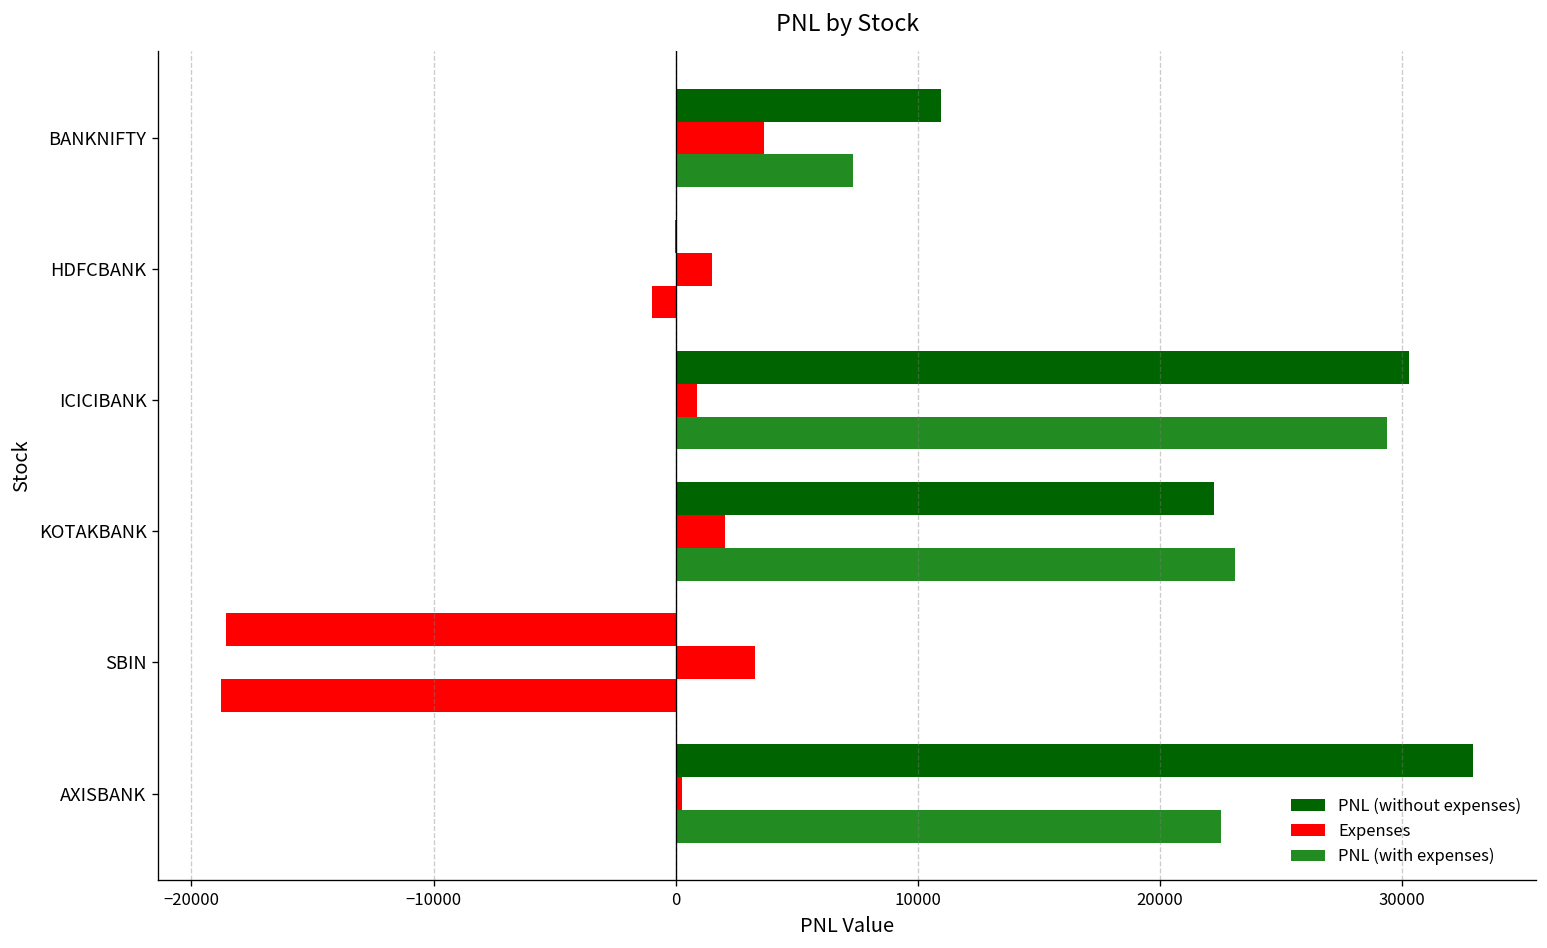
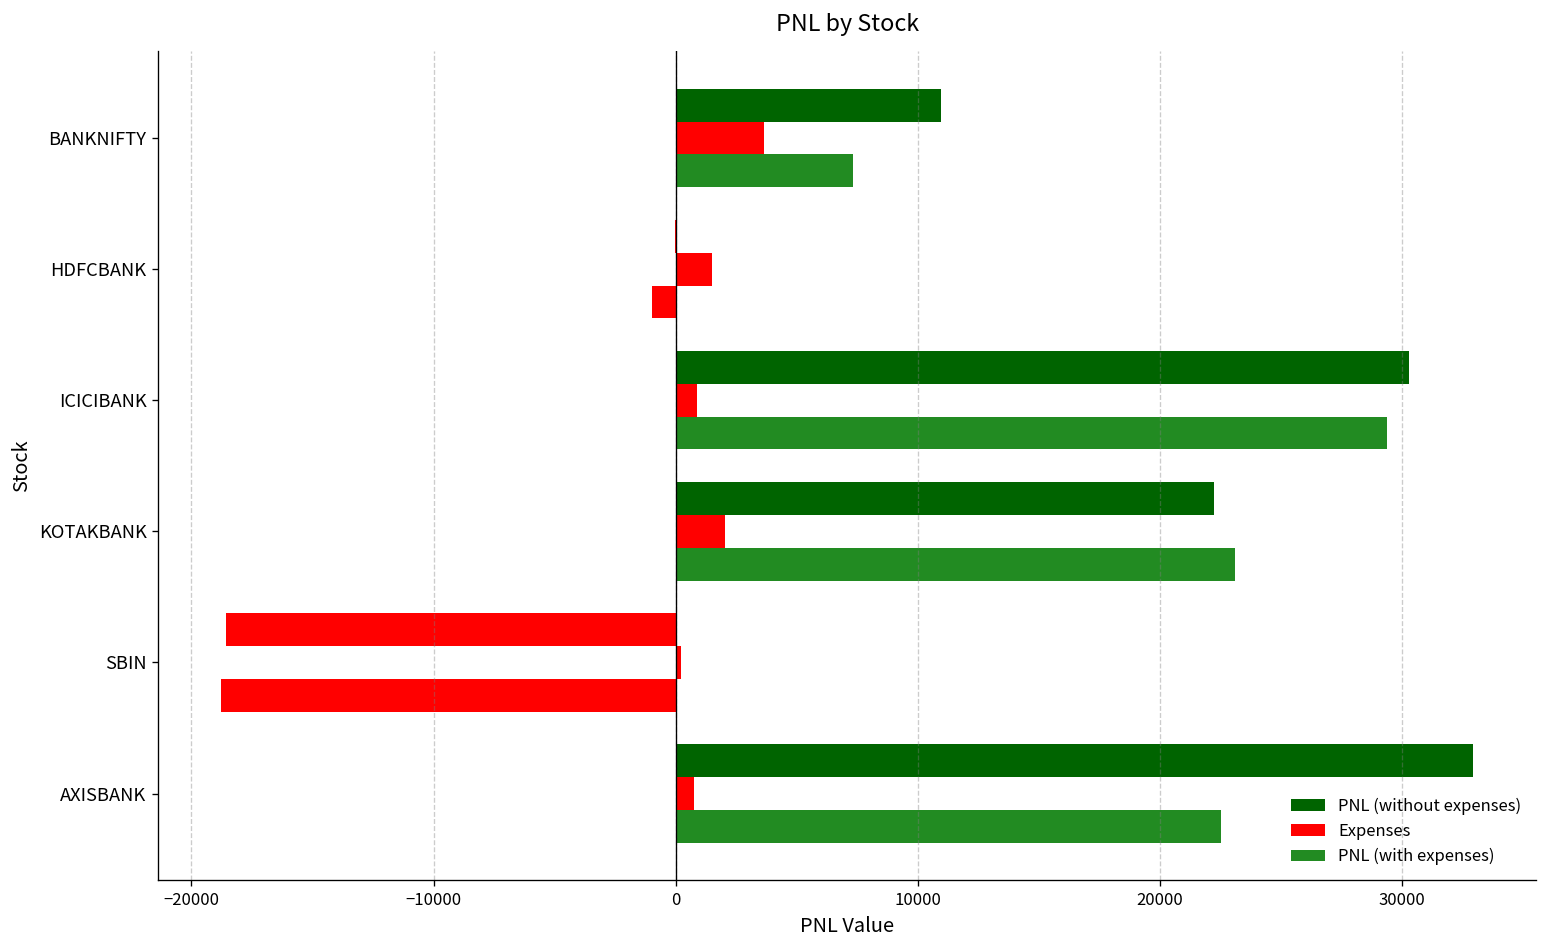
  {
    "PNL (without expenses)": {
      "BANKNIFTY": 10900,
      "ICICIBANK": 30300,
      "KOTAKBANK": 22200,
      "SBIN": -18600,
      "AXISBANK": 32900
    },
    "Expenses": {
      "BANKNIFTY": 3600,
      "HDFCBANK": 1500,
      "ICICIBANK": 900,
      "KOTAKBANK": 2000,
-     "SBIN": 3300,
-     "AXISBANK": 300
+     "SBIN": 200,
+     "AXISBANK": 800
    },
    "PNL (with expenses)": {
      "BANKNIFTY": 7300,
      "HDFCBANK": -1000,
      "ICICIBANK": 29400,
      "KOTAKBANK": 23100,
      "SBIN": -18800,
      "AXISBANK": 22500
    }
  }
